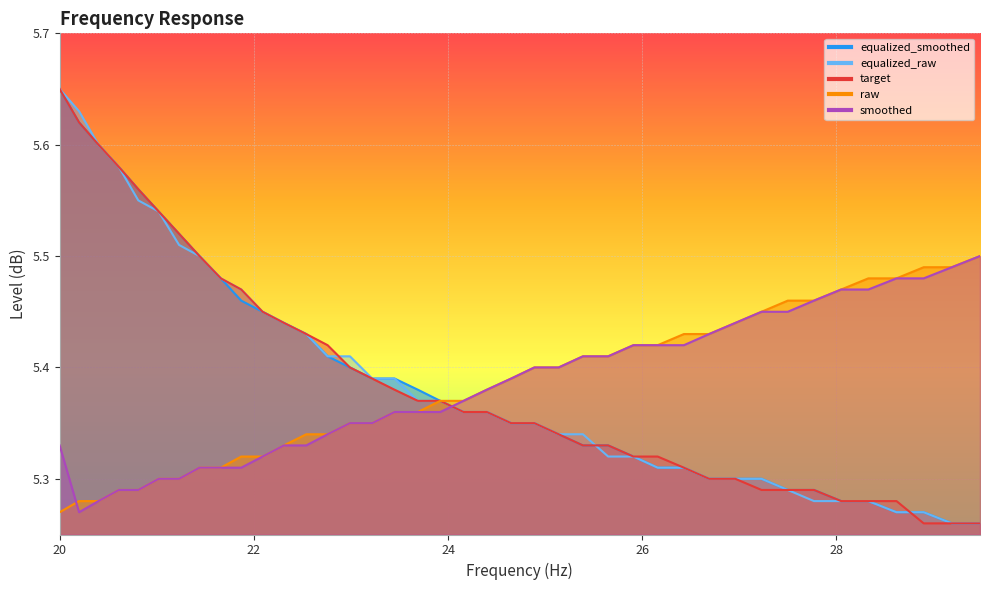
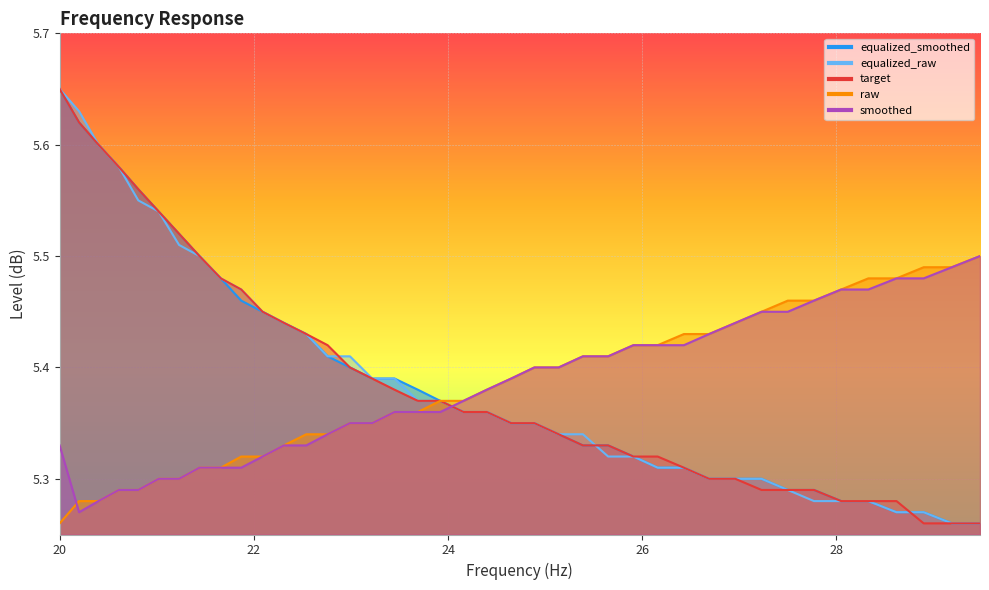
  {
    "raw": {
-     "20": 5.27
+     "20": 5.26
    },
    "smoothed": {
      "20": 5.33
    }
  }
